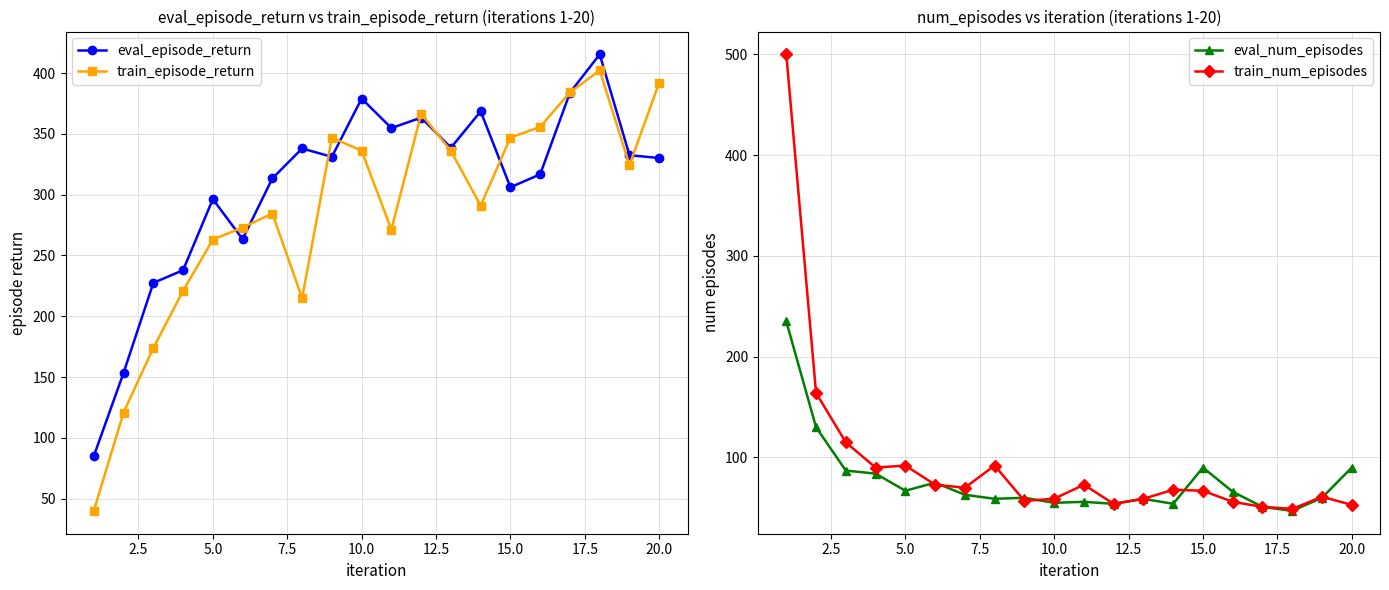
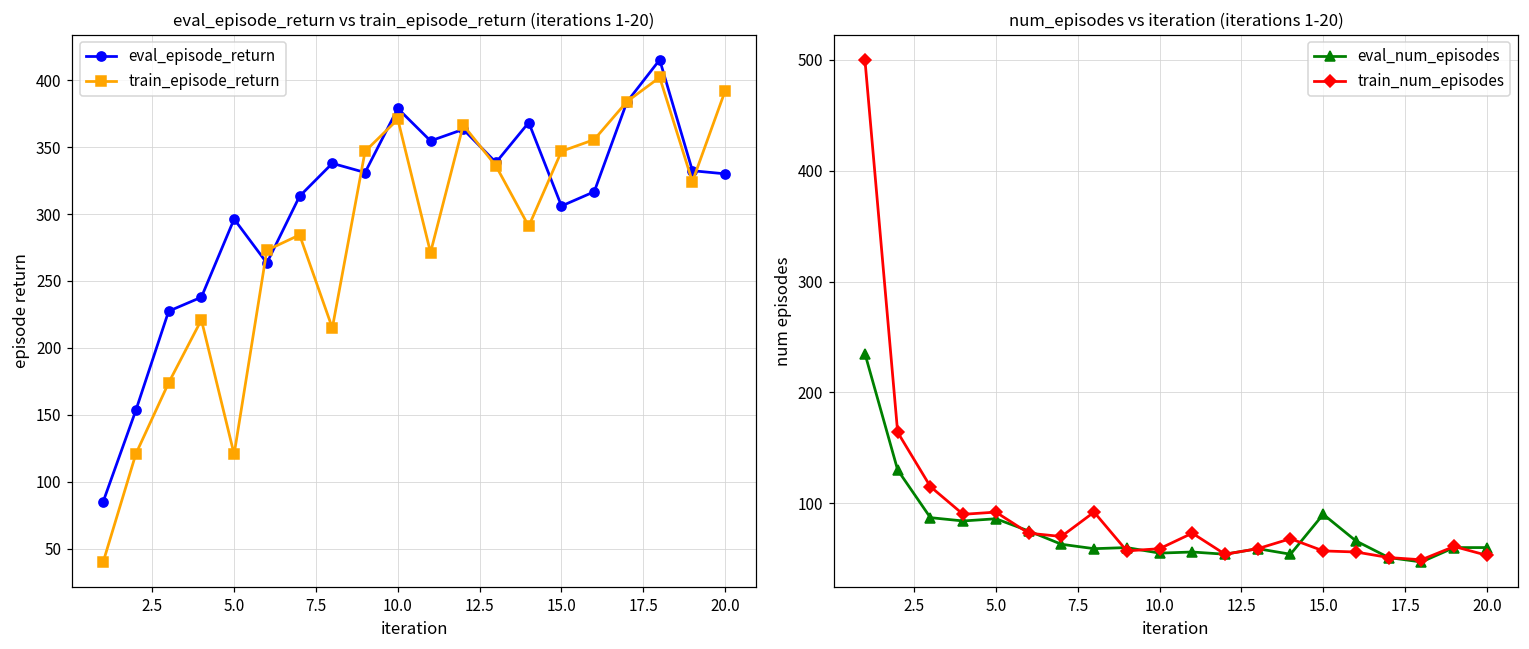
  {
    "eval_episode_return vs train_episode_return (iterations 1-20)": {
      "eval_episode_return": {
        "5.0": 296,
        "10.0": 379,
        "15.0": 306,
        "20.0": 330
      },
      "train_episode_return": {
-       "5.0": 263,
-       "10.0": 336,
+       "5.0": 120,
+       "10.0": 371,
        "15.0": 347,
        "20.0": 392
      }
    },
    "num_episodes vs iteration (iterations 1-20)": {
      "eval_num_episodes": {
-       "5.0": 67,
+       "5.0": 86,
        "10.0": 55,
        "15.0": 90,
-       "20.0": 90
+       "20.0": 60
      },
      "train_num_episodes": {
        "5.0": 92,
        "10.0": 59,
-       "15.0": 67,
+       "15.0": 57,
        "20.0": 53
      }
    }
  }
